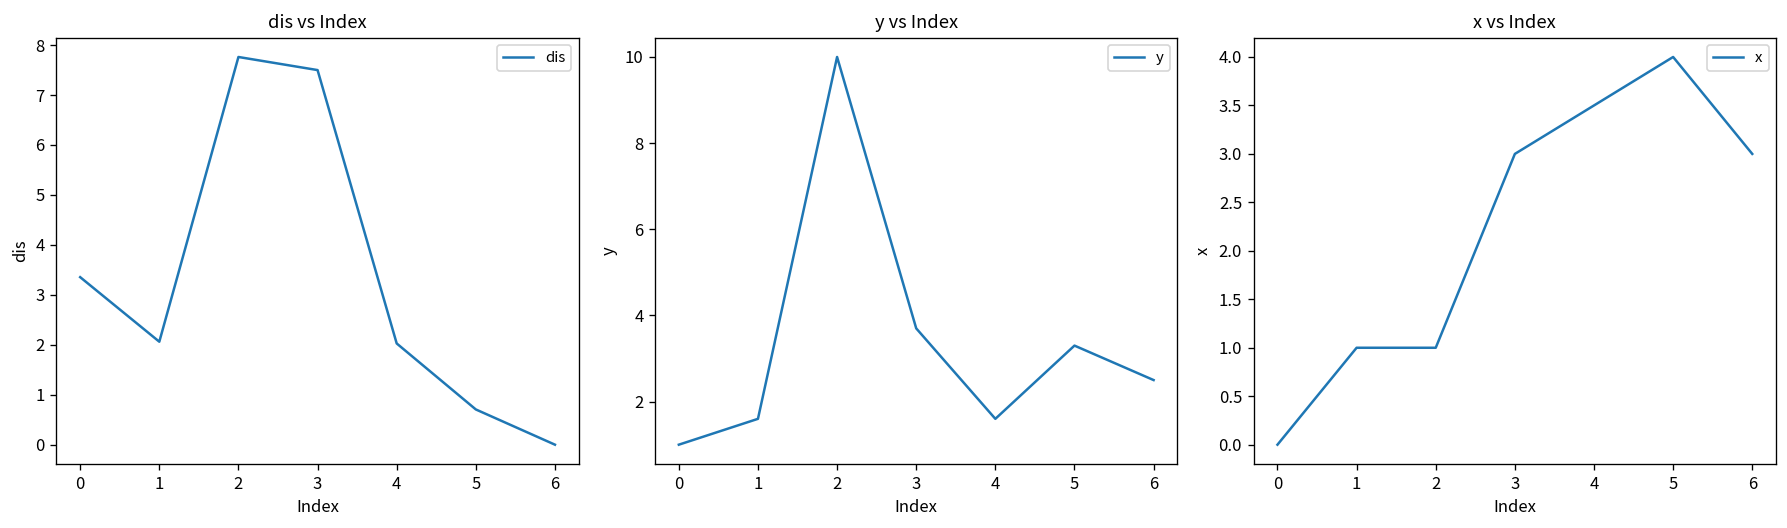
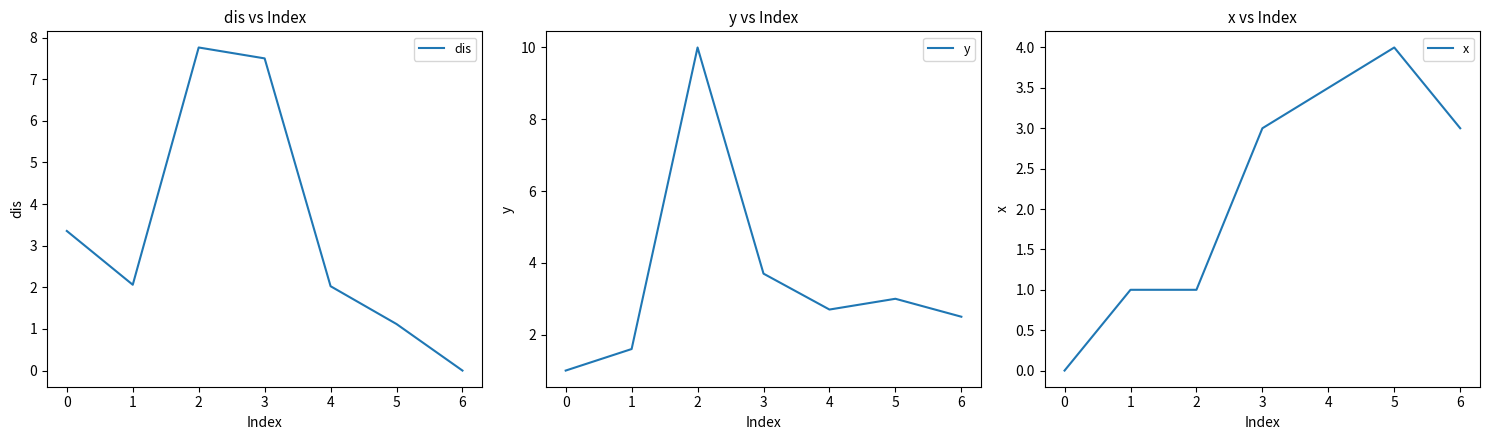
  {
    "dis vs Index": {
      "0": 3.4,
      "1": 2.1,
      "2": 7.8,
      "3": 7.5,
      "4": 2.0,
-     "5": 0.7,
+     "5": 1.1,
      "6": 0.0
    },
    "y vs Index": {
      "0": 1.0,
      "1": 1.6,
      "2": 10.0,
      "3": 3.7,
-     "4": 1.6,
-     "5": 3.3,
+     "4": 2.7,
+     "5": 3.0,
      "6": 2.5
    },
    "x vs Index": {
      "0": 0.0,
      "1": 1.0,
      "2": 1.0,
      "3": 3.0,
      "4": 3.5,
      "5": 4.0,
      "6": 3.0
    }
  }
